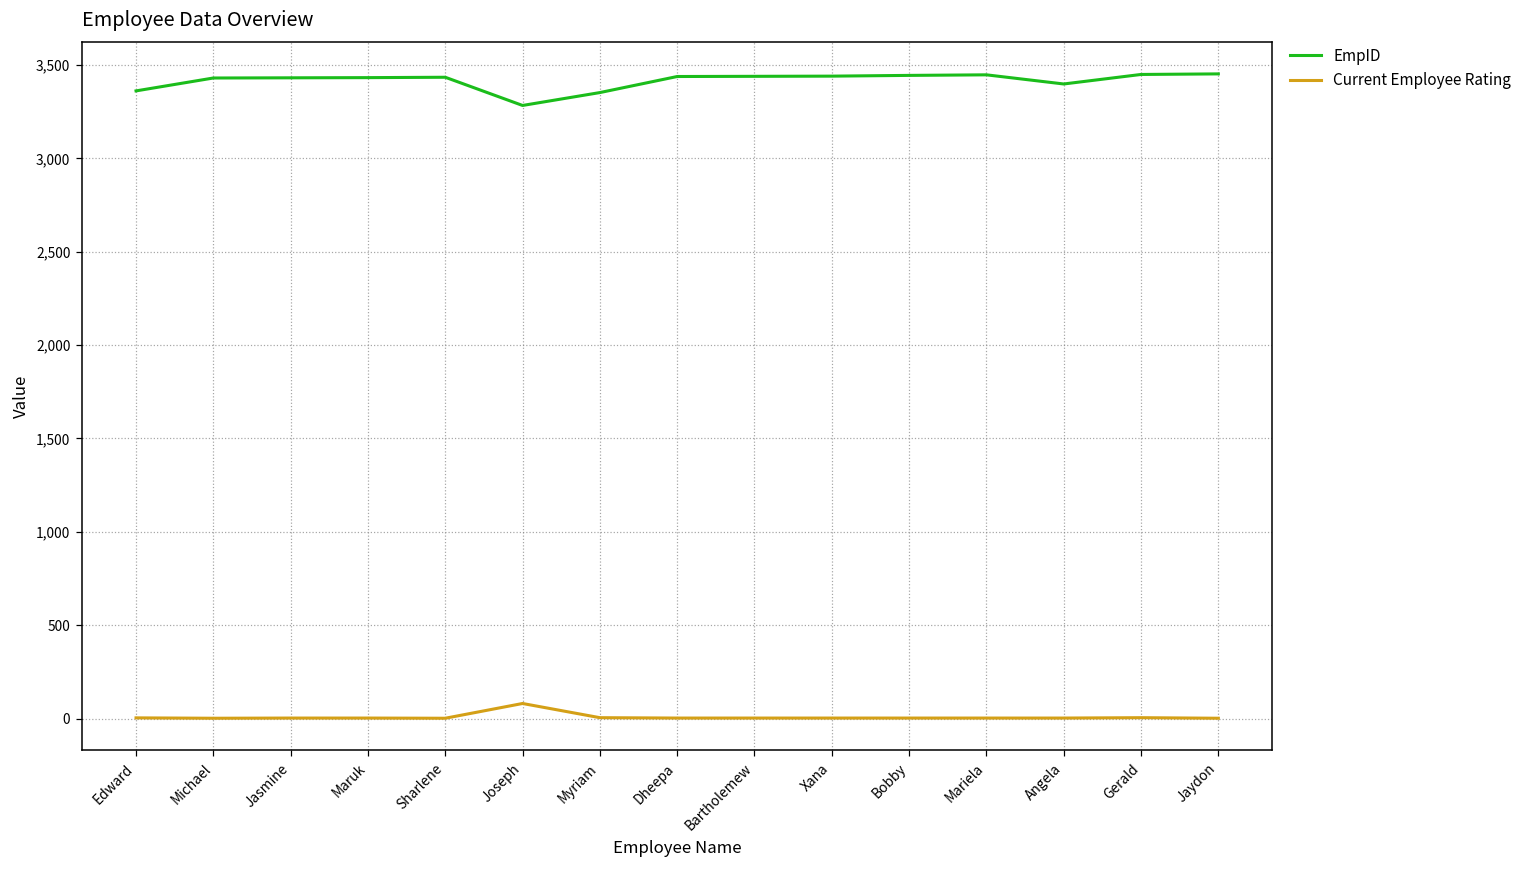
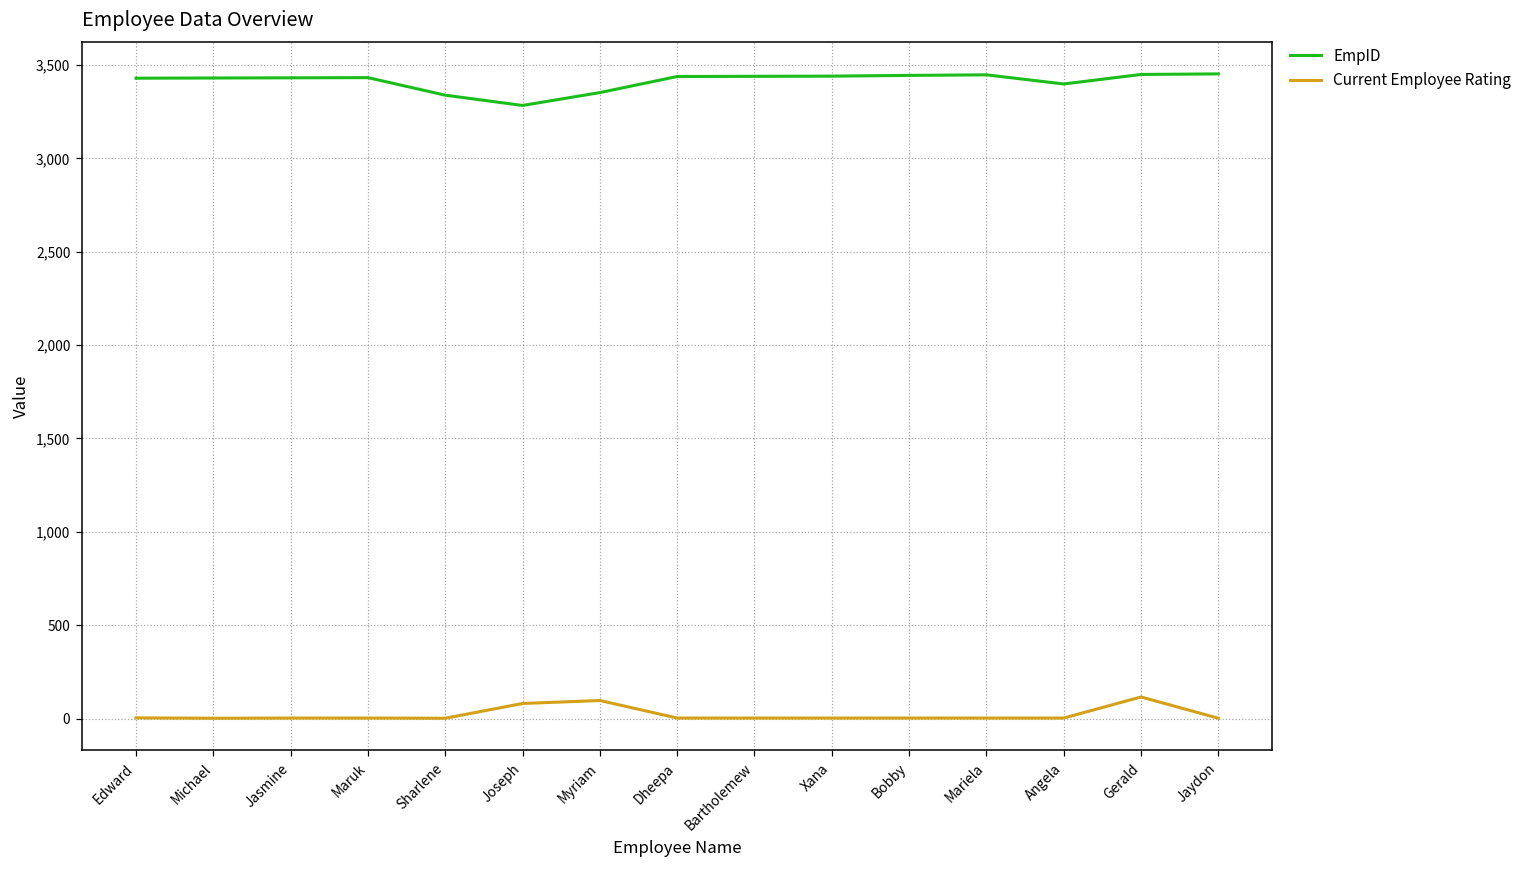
  {
    "EmpID": {
-     "Edward": "3,360",
+     "Edward": "3,430",
      "Michael": "3,430",
      "Jasmine": "3,430",
      "Maruk": "3,430",
-     "Sharlene": "3,430",
+     "Sharlene": "3,340",
      "Joseph": "3,280",
      "Myriam": "3,350",
      "Dheepa": "3,440",
      "Bartholemew": "3,440",
      "Xana": "3,440",
      "Bobby": "3,440",
      "Mariela": "3,450",
      "Angela": "3,400",
      "Gerald": "3,450",
      "Jaydon": "3,450"
    },
    "Current Employee Rating": {
      "Edward": "0",
      "Michael": "0",
      "Jasmine": "0",
      "Maruk": "0",
      "Sharlene": "0",
      "Joseph": "80",
-     "Myriam": "10",
+     "Myriam": "100",
      "Dheepa": "0",
      "Bartholemew": "0",
      "Xana": "0",
      "Bobby": "0",
      "Mariela": "0",
      "Angela": "0",
-     "Gerald": "10",
+     "Gerald": "120",
      "Jaydon": "0"
    }
  }
